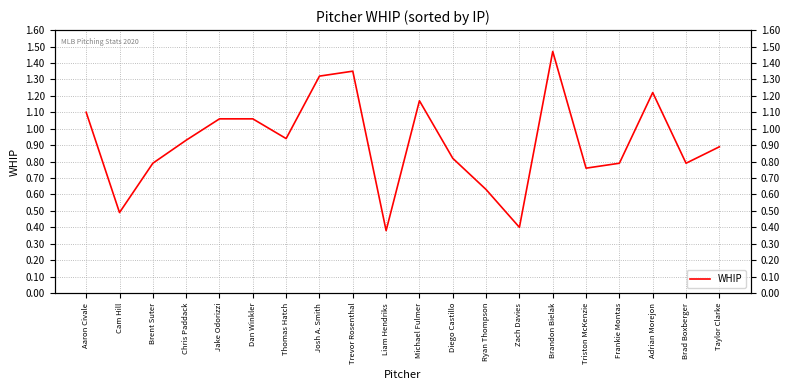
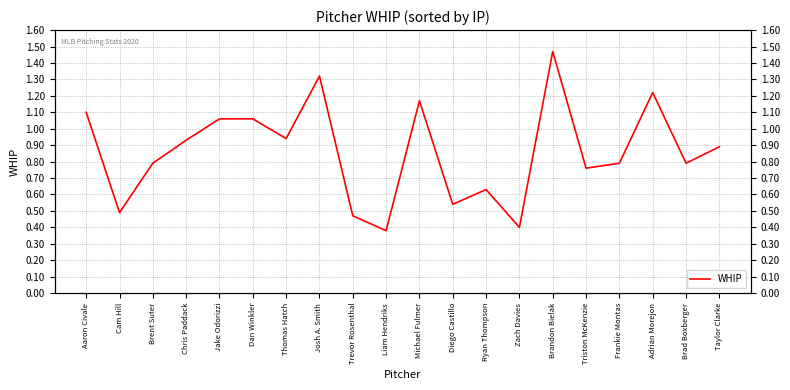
  {
    "Aaron Civale": 1.10,
    "Cam Hill": 0.49,
    "Brent Suter": 0.79,
    "Chris Paddack": 0.93,
    "Jake Odorizzi": 1.06,
    "Dan Winkler": 1.06,
    "Thomas Hatch": 0.94,
    "Josh A. Smith": 1.32,
-   "Trevor Rosenthal": 1.35,
+   "Trevor Rosenthal": 0.47,
    "Liam Hendriks": 0.38,
    "Michael Fulmer": 1.17,
-   "Diego Castillo": 0.82,
+   "Diego Castillo": 0.54,
    "Ryan Thompson": 0.63,
    "Zach Davies": 0.40,
    "Brandon Bielak": 1.47,
    "Triston McKenzie": 0.76,
    "Frankie Montas": 0.79,
    "Adrian Morejon": 1.22,
    "Brad Boxberger": 0.79,
    "Taylor Clarke": 0.89
  }
